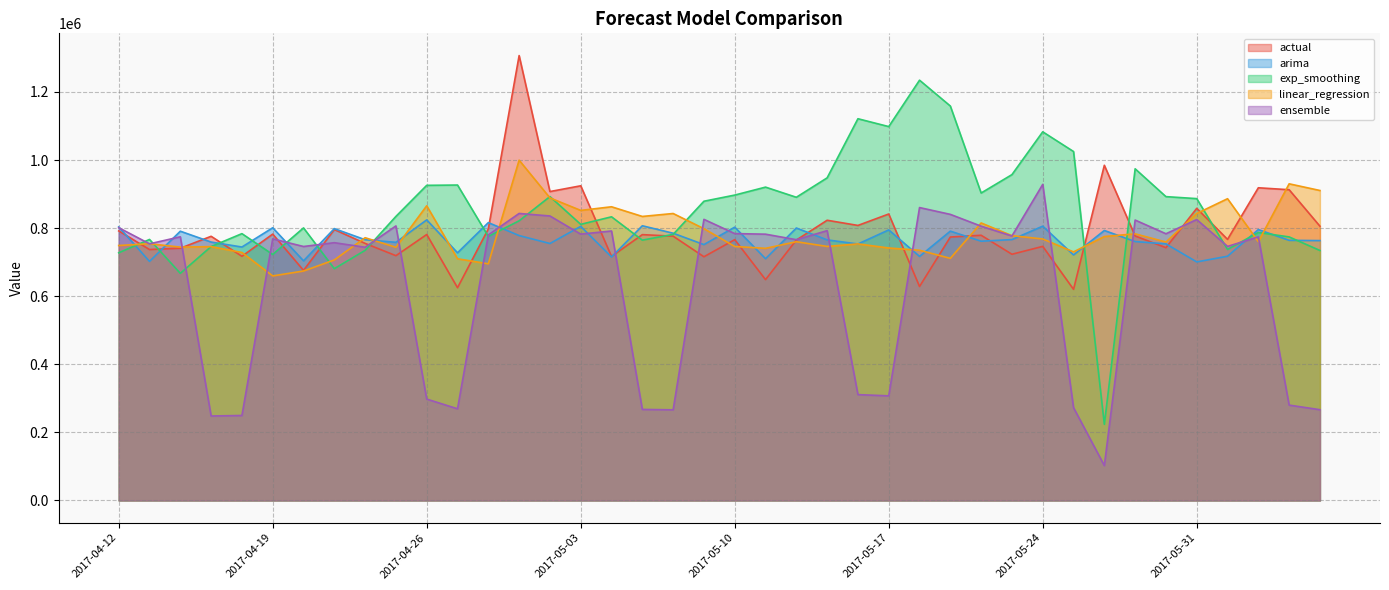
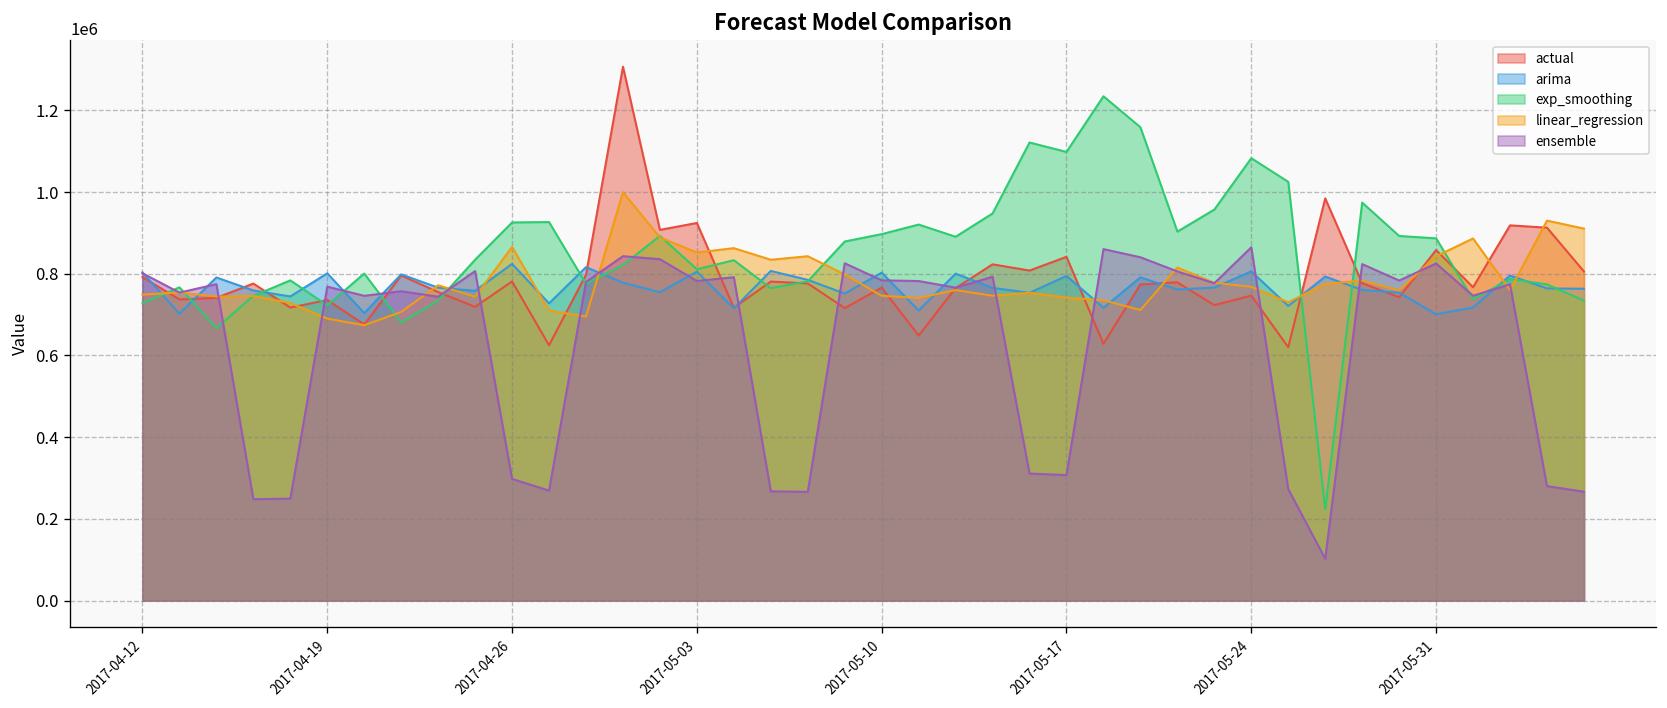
  {
    "actual": {
      "2017-04-12": 790000,
-     "2017-04-19": 780000,
+     "2017-04-19": 740000,
      "2017-04-26": 780000,
      "2017-05-03": 920000,
      "2017-05-10": 770000,
      "2017-05-17": 840000,
      "2017-05-24": 750000,
      "2017-05-31": 860000
    },
    "arima": {
      "2017-04-19": 800000,
      "2017-04-26": 820000,
      "2017-05-10": 800000,
      "2017-05-17": 790000,
      "2017-05-24": 810000,
      "2017-05-31": 700000
    },
    "exp_smoothing": {
      "2017-04-12": 730000,
      "2017-04-19": 720000,
      "2017-04-26": 930000,
      "2017-05-10": 900000,
      "2017-05-17": 1100000,
      "2017-05-24": 1080000,
      "2017-05-31": 890000
    },
    "linear_regression": {
      "2017-04-12": 750000,
-     "2017-04-19": 660000,
+     "2017-04-19": 690000,
      "2017-04-26": 870000,
      "2017-05-03": 850000,
      "2017-05-10": 750000,
      "2017-05-17": 740000,
      "2017-05-24": 770000,
      "2017-05-31": 840000
    },
    "ensemble": {
      "2017-04-19": 770000,
      "2017-04-26": 300000,
      "2017-05-03": 780000,
      "2017-05-10": 780000,
      "2017-05-17": 310000,
-     "2017-05-24": 930000,
+     "2017-05-24": 860000,
      "2017-05-31": 830000
    }
  }
